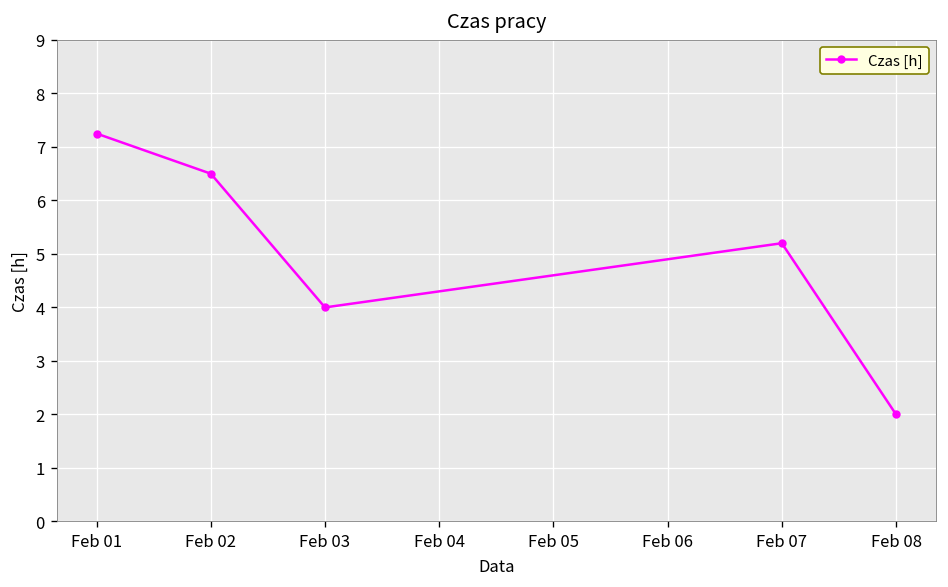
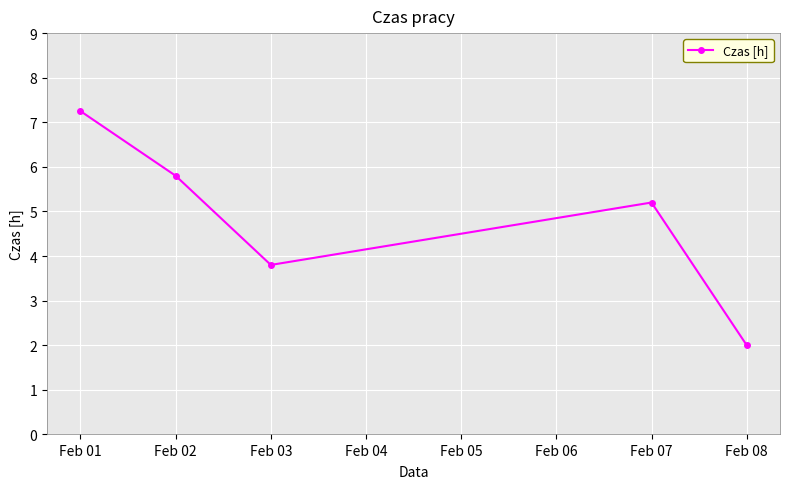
  {
    "Feb 01": 7.3,
-   "Feb 02": 6.5,
-   "Feb 03": 4.0,
+   "Feb 02": 5.8,
+   "Feb 03": 3.8,
    "Feb 07": 5.2,
    "Feb 08": 2.0
  }
